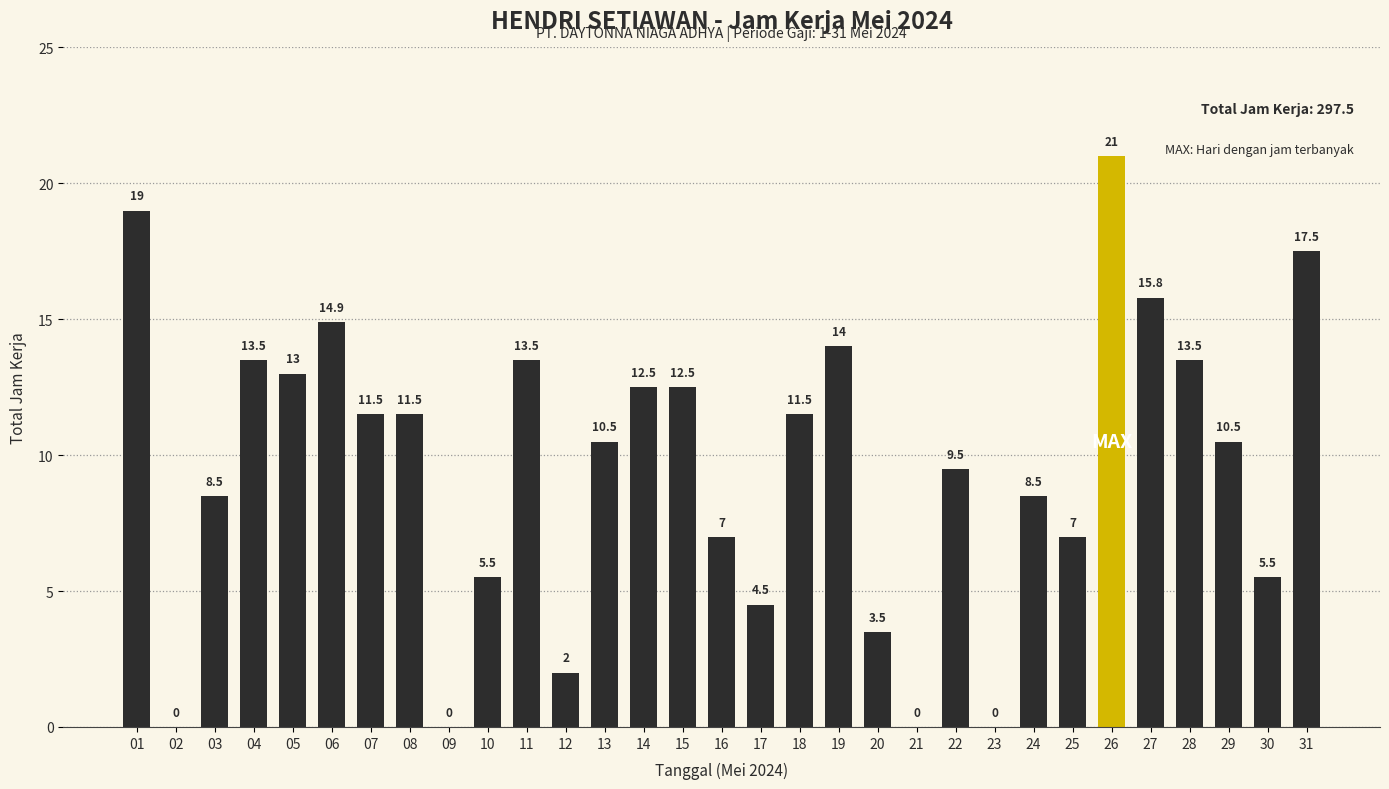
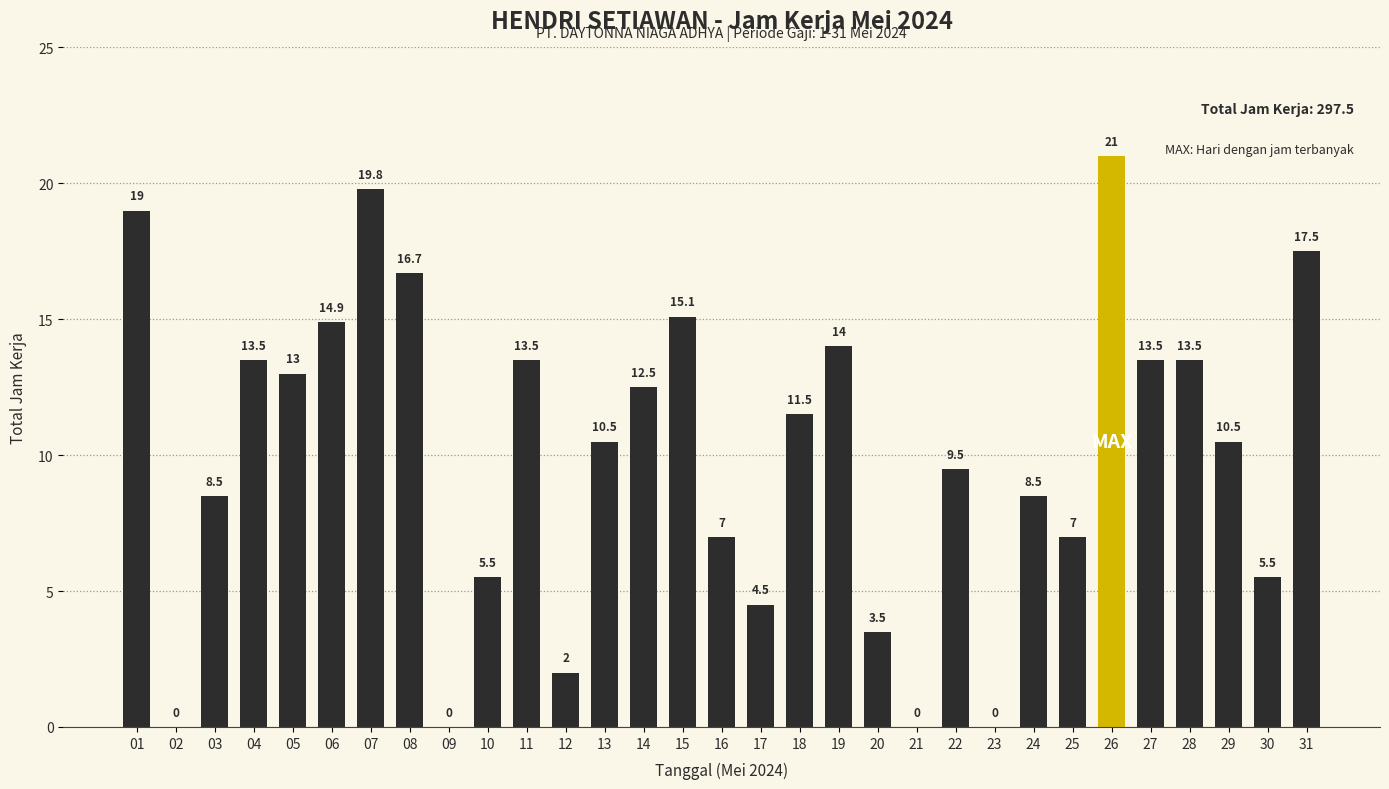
  {
    "01": 19,
    "02": 0,
    "03": 8.5,
    "04": 13.5,
    "05": 13,
    "06": 14.9,
-   "07": 11.5,
-   "08": 11.5,
+   "07": 19.8,
+   "08": 16.7,
    "09": 0,
    "10": 5.5,
    "11": 13.5,
    "12": 2,
    "13": 10.5,
    "14": 12.5,
-   "15": 12.5,
+   "15": 15.1,
    "16": 7,
    "17": 4.5,
    "18": 11.5,
    "19": 14,
    "20": 3.5,
    "21": 0,
    "22": 9.5,
    "23": 0,
    "24": 8.5,
    "25": 7,
    "26": 21,
-   "27": 15.8,
+   "27": 13.5,
    "28": 13.5,
    "29": 10.5,
    "30": 5.5,
    "31": 17.5
  }
